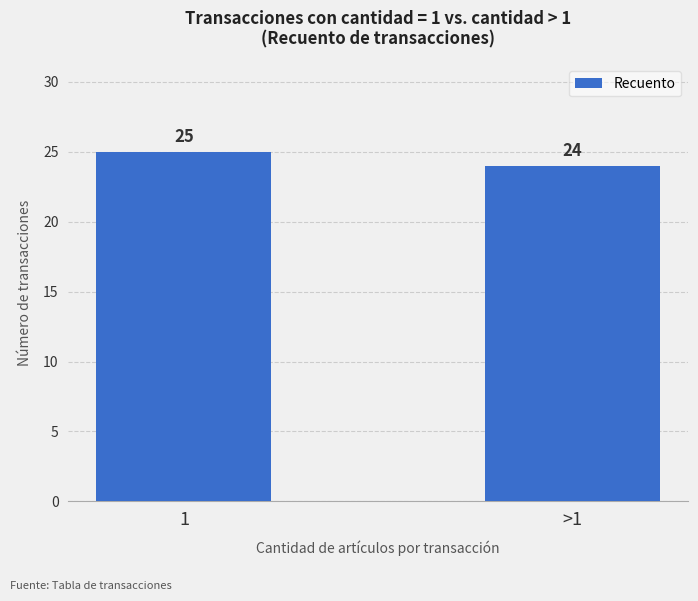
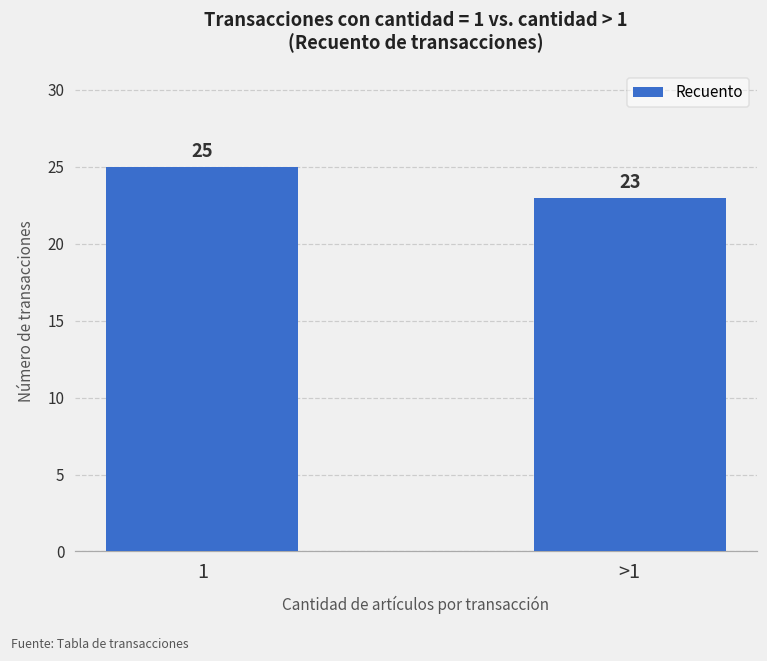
  {
    "1": 25,
-   ">1": 24
+   ">1": 23
  }
